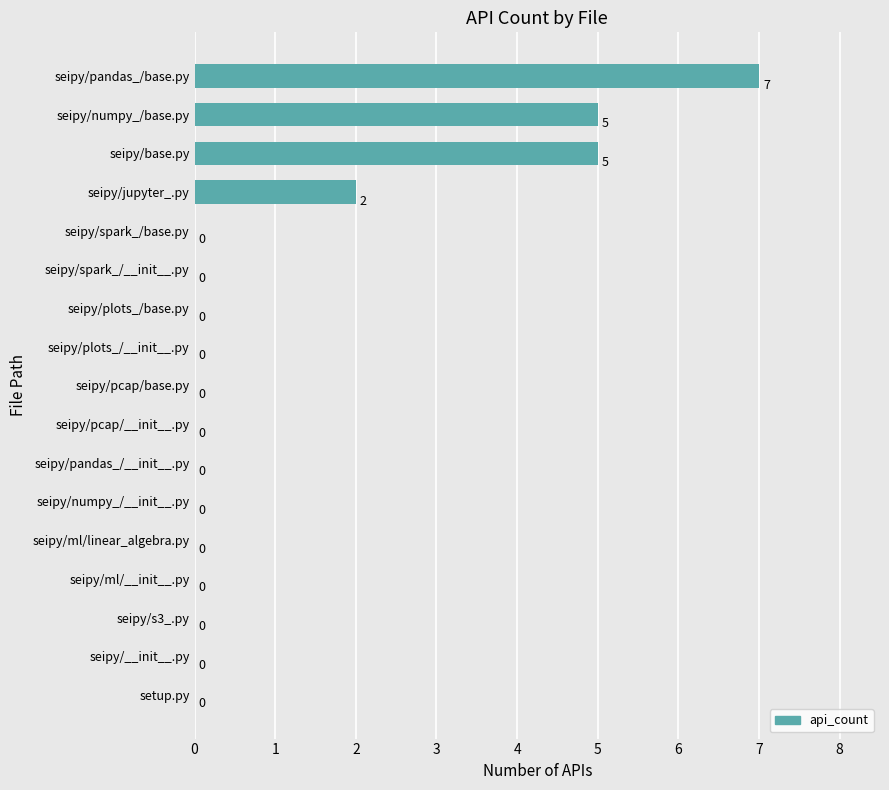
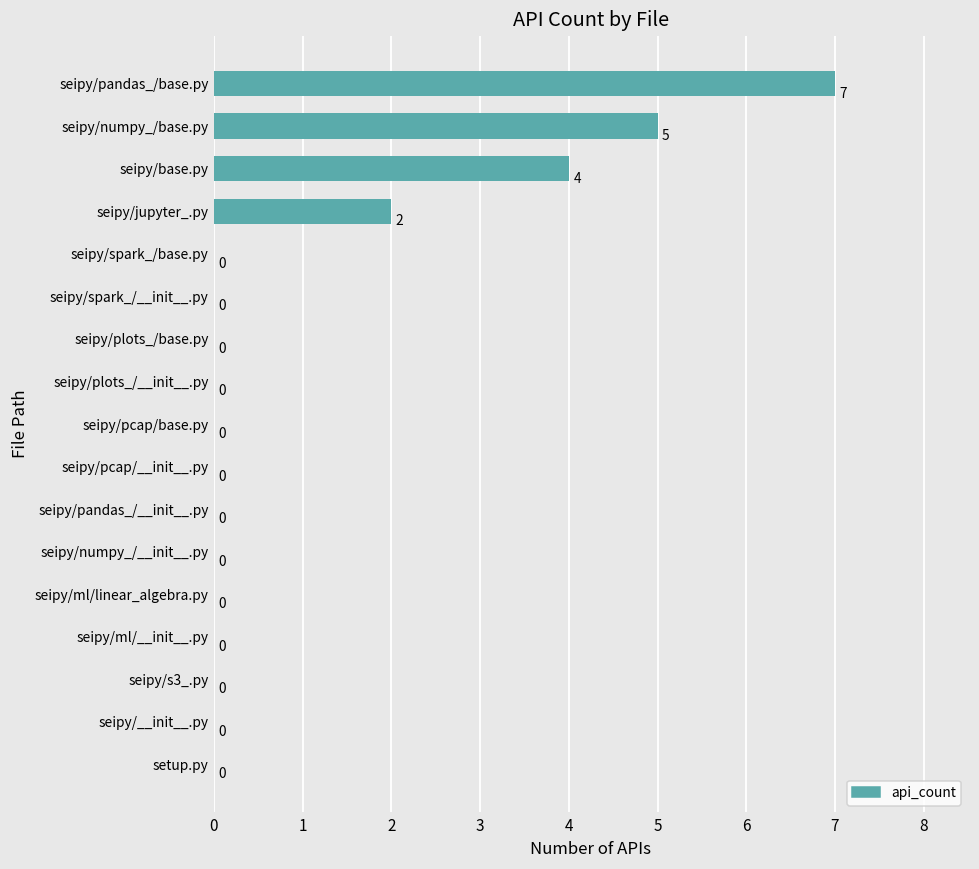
  {
    "seipy/pandas_/base.py": 7,
    "seipy/numpy_/base.py": 5,
-   "seipy/base.py": 5,
+   "seipy/base.py": 4,
    "seipy/jupyter_.py": 2,
    "seipy/spark_/base.py": 0,
    "seipy/spark_/__init__.py": 0,
    "seipy/plots_/base.py": 0,
    "seipy/plots_/__init__.py": 0,
    "seipy/pcap/base.py": 0,
    "seipy/pcap/__init__.py": 0,
    "seipy/pandas_/__init__.py": 0,
    "seipy/numpy_/__init__.py": 0,
    "seipy/ml/linear_algebra.py": 0,
    "seipy/ml/__init__.py": 0,
    "seipy/s3_.py": 0,
    "seipy/__init__.py": 0,
    "setup.py": 0
  }
